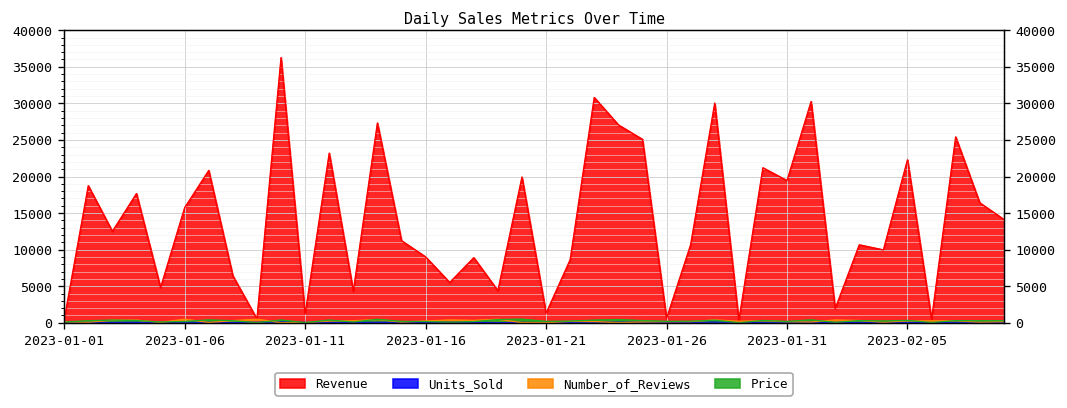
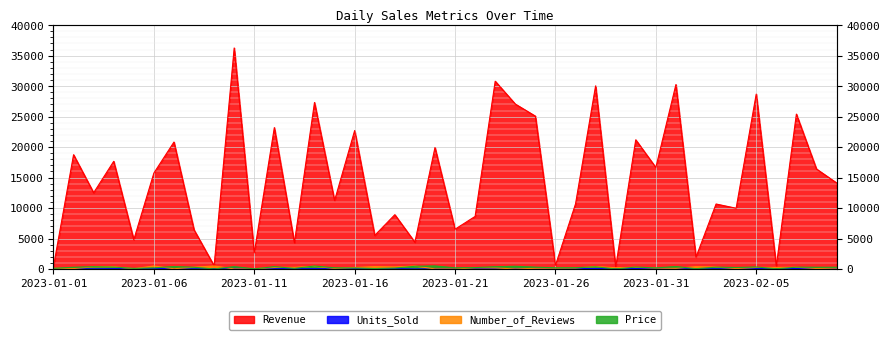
  {
    "Revenue": {
      "2023-01-06": 16000,
-     "2023-01-11": 1000,
-     "2023-01-16": 9000,
-     "2023-01-21": 1000,
-     "2023-01-31": 19000,
-     "2023-02-05": 22000
+     "2023-01-11": 3000,
+     "2023-01-16": 23000,
+     "2023-01-21": 7000,
+     "2023-01-31": 17000,
+     "2023-02-05": 29000
    }
  }
